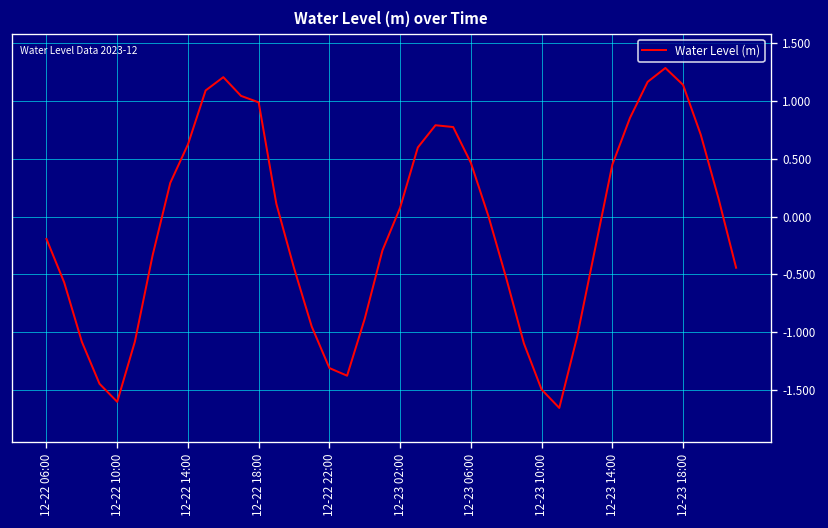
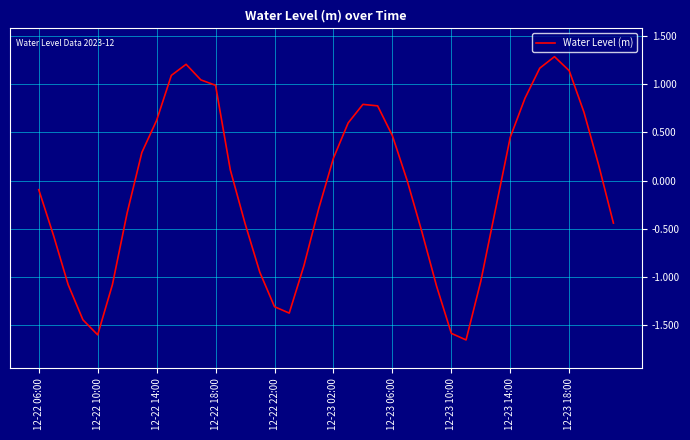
  {
-   "12-22 06:00": -0.2,
+   "12-22 06:00": -0.1,
    "12-22 10:00": -1.6,
    "12-22 14:00": 0.6,
    "12-22 18:00": 1.0,
    "12-22 22:00": -1.3,
-   "12-23 02:00": 0.1,
+   "12-23 02:00": 0.2,
    "12-23 06:00": 0.5,
-   "12-23 10:00": -1.5,
+   "12-23 10:00": -1.6,
    "12-23 14:00": 0.4,
    "12-23 18:00": 1.1
  }
